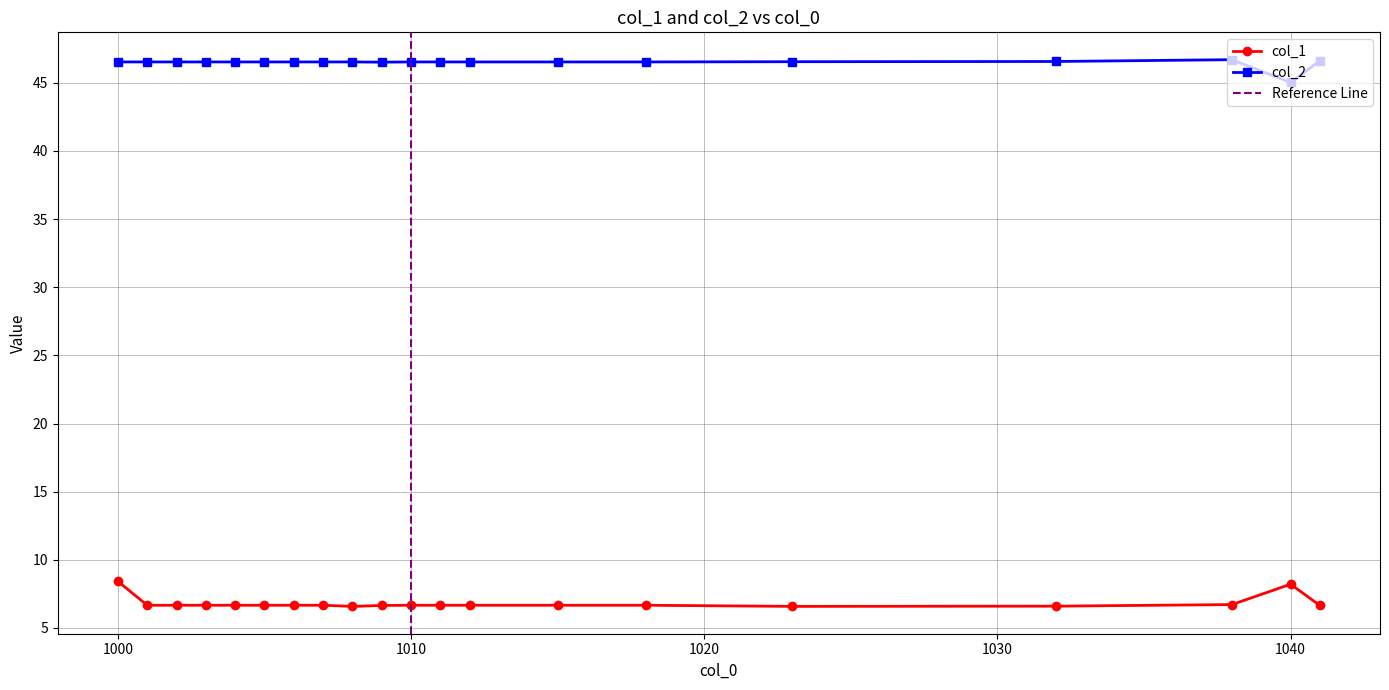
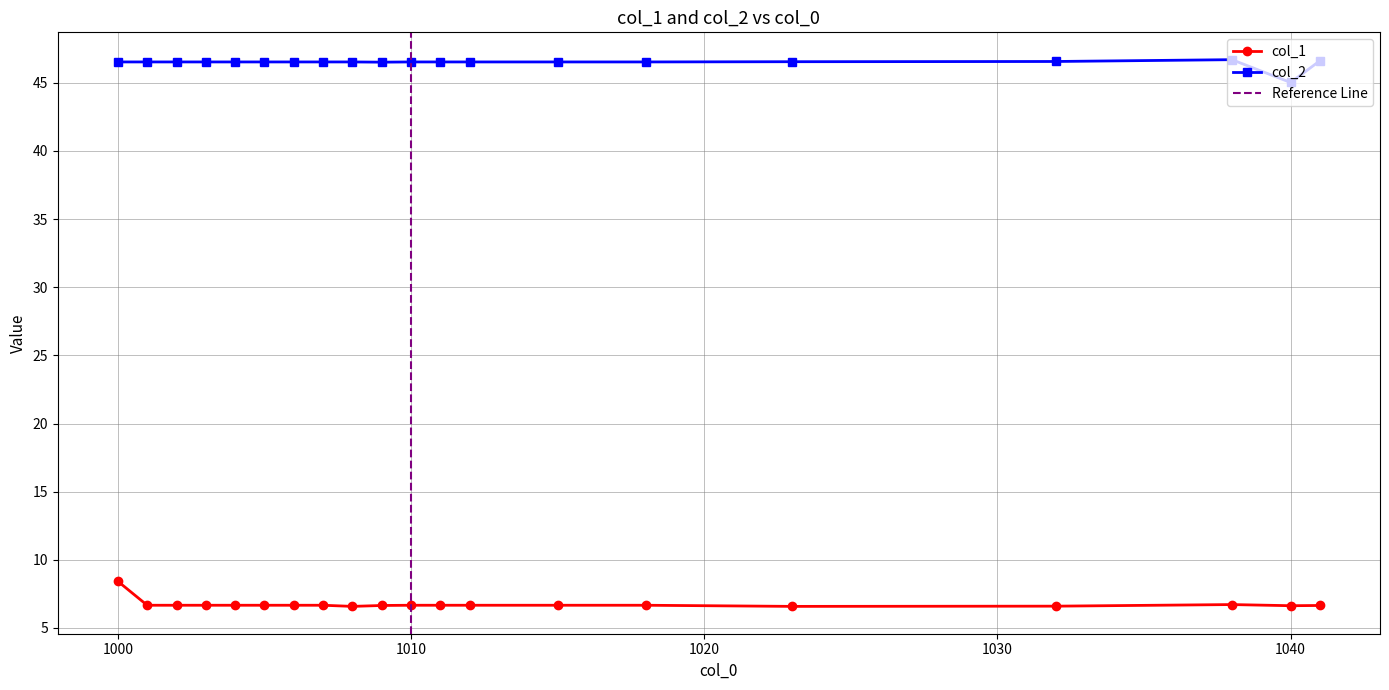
  {
    "col_1": {
      "1000": 8.4,
      "1010": 6.7,
-     "1040": 8.2
+     "1040": 6.6
    },
    "col_2": {
      "1000": 46.5,
      "1010": 46.5
    }
  }
